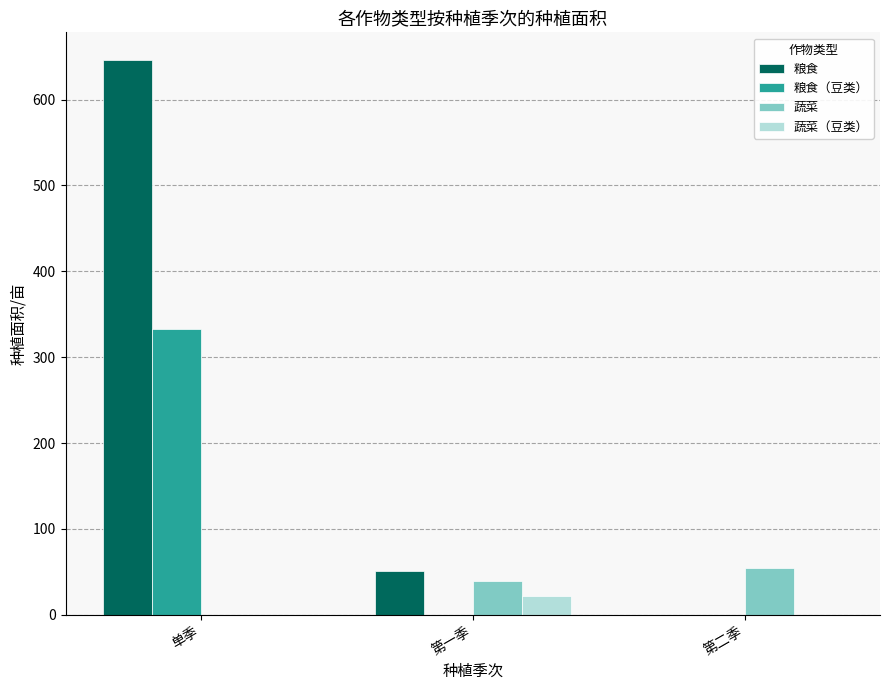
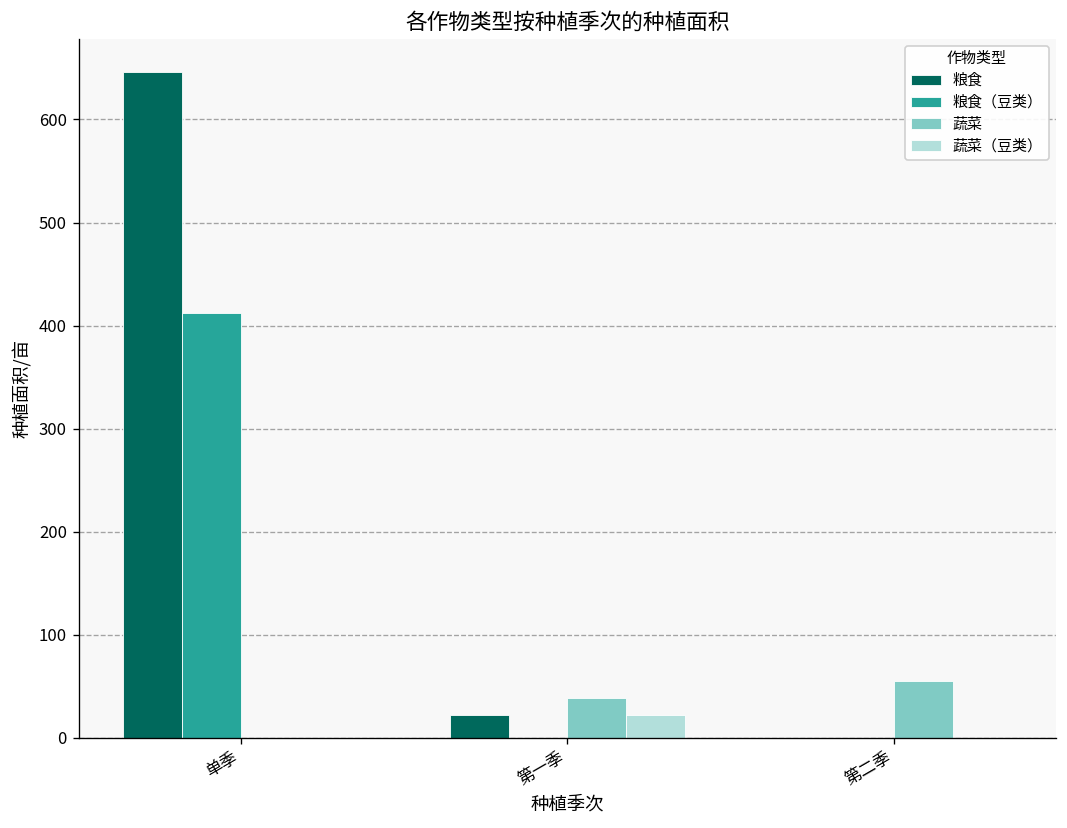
  {
    "粮食": {
      "单季": 650,
-     "第一季": 50,
+     "第一季": 20,
      "第二季": 0
    },
    "粮食（豆类）": {
-     "单季": 330,
+     "单季": 410,
      "第一季": 0,
      "第二季": 0
    }
  }
